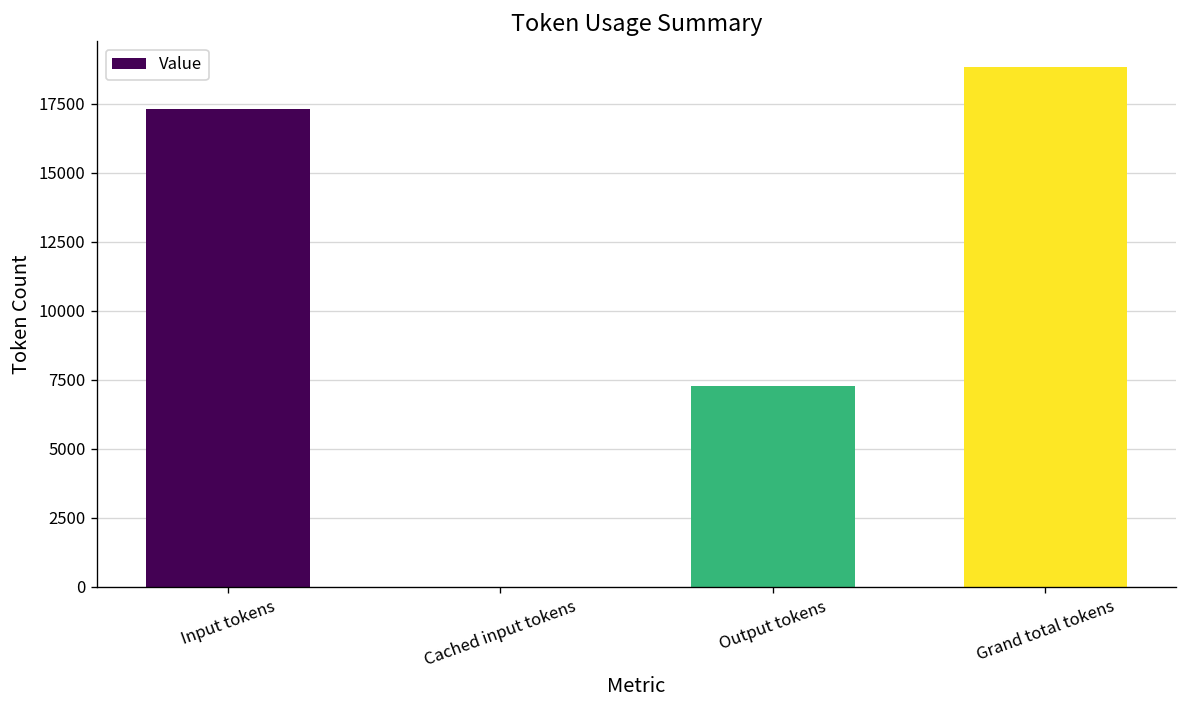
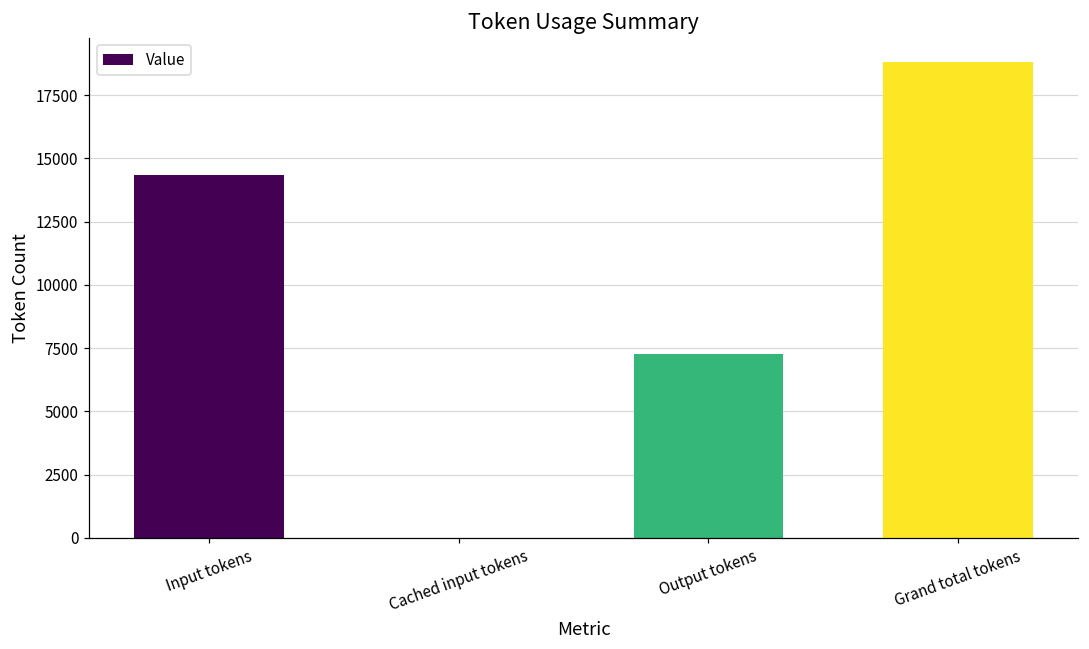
  {
-   "Input tokens": 17300,
+   "Input tokens": 14300,
    "Cached input tokens": 0,
    "Output tokens": 7300,
    "Grand total tokens": 18800
  }
